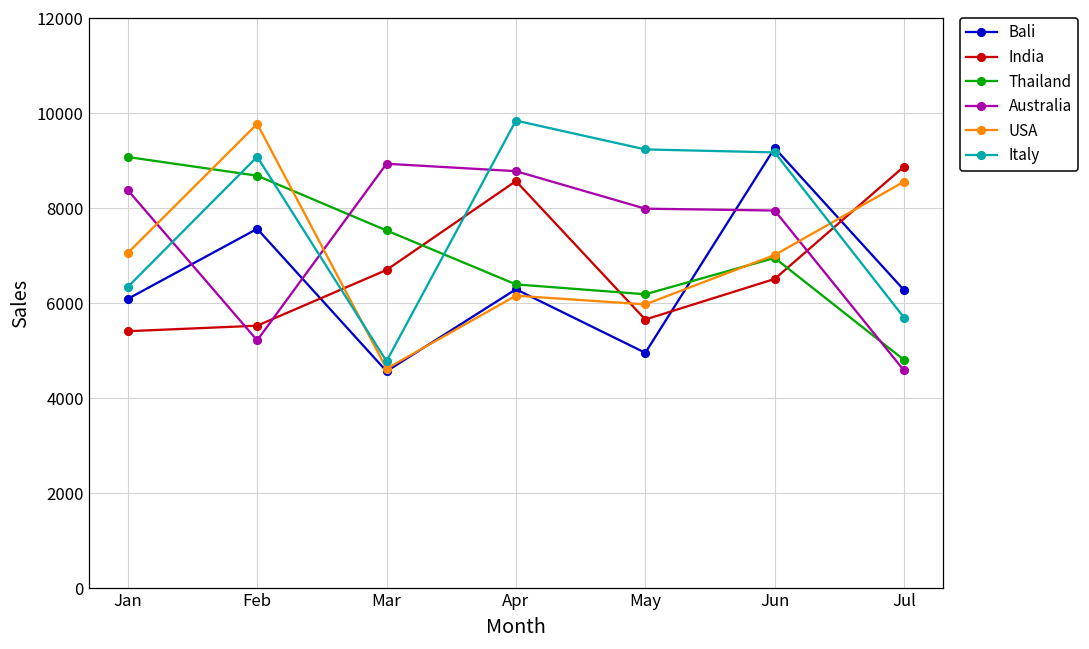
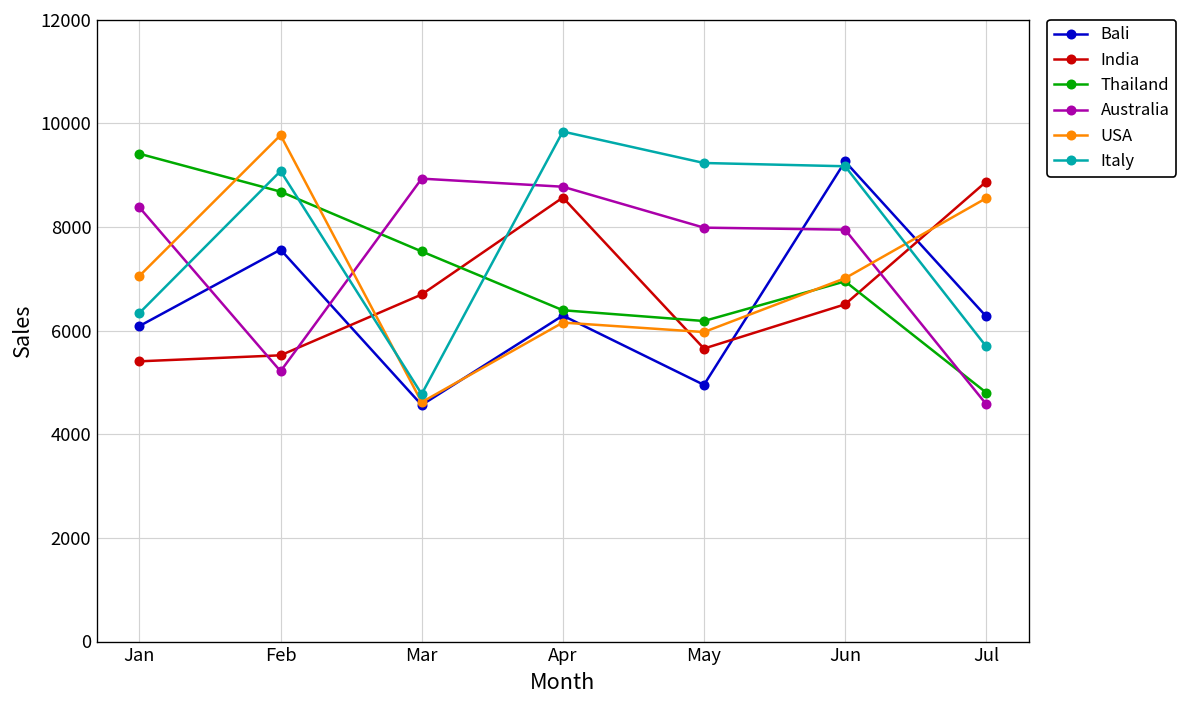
  {
    "Bali": {
      "Jan": 6100,
      "Feb": 7600,
      "Apr": 6300,
      "May": 5000,
      "Jun": 9300,
      "Jul": 6300
    },
    "India": {
      "Jan": 5400,
      "Feb": 5500,
      "Mar": 6700,
      "Apr": 8600,
      "May": 5700,
      "Jun": 6500,
      "Jul": 8900
    },
    "Thailand": {
-     "Jan": 9100,
+     "Jan": 9400,
      "Feb": 8700,
      "Mar": 7500,
      "Apr": 6400,
      "May": 6200,
      "Jun": 7000,
      "Jul": 4800
    },
    "Australia": {
      "Jan": 8400,
      "Feb": 5200,
      "Mar": 8900,
      "Apr": 8800,
      "May": 8000,
      "Jun": 7900,
      "Jul": 4600
    },
    "USA": {
      "Jan": 7100,
      "Feb": 9800,
      "Apr": 6200,
      "May": 6000,
      "Jun": 7000,
      "Jul": 8600
    },
    "Italy": {
      "Jan": 6300,
      "Feb": 9100,
      "Mar": 4800,
      "Apr": 9800,
      "May": 9200,
      "Jun": 9200,
      "Jul": 5700
    }
  }
